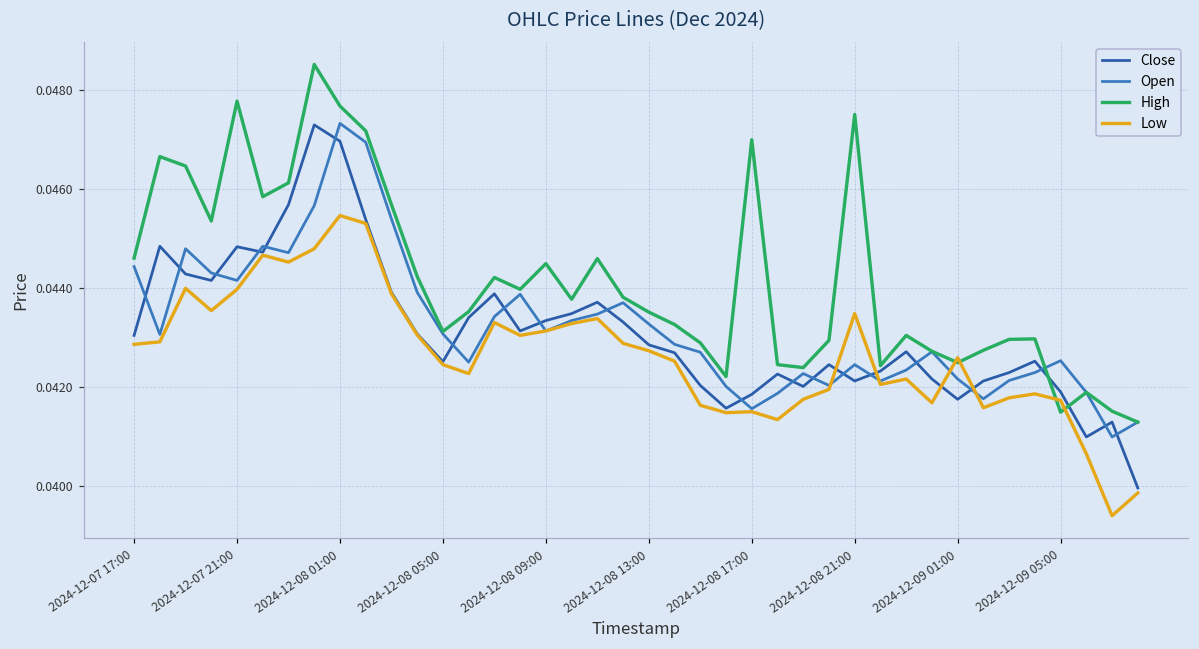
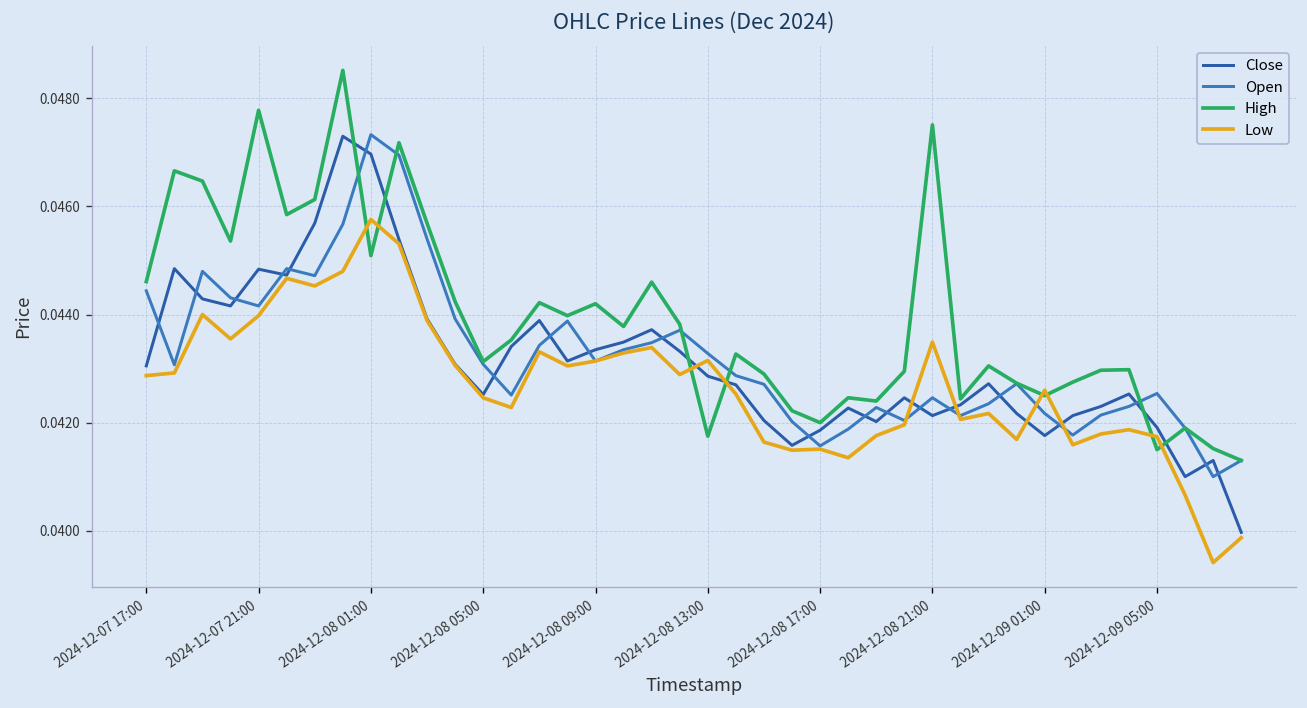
  {
    "High": {
      "2024-12-07 17:00": 0.0446,
      "2024-12-07 21:00": 0.0478,
-     "2024-12-08 01:00": 0.0477,
-     "2024-12-08 09:00": 0.0445,
-     "2024-12-08 13:00": 0.0435,
-     "2024-12-08 17:00": 0.047,
+     "2024-12-08 01:00": 0.0451,
+     "2024-12-08 09:00": 0.0442,
+     "2024-12-08 13:00": 0.0418,
+     "2024-12-08 17:00": 0.042,
      "2024-12-08 21:00": 0.0475,
      "2024-12-09 01:00": 0.0425,
      "2024-12-09 05:00": 0.0415
    },
    "Low": {
      "2024-12-07 17:00": 0.0429,
      "2024-12-07 21:00": 0.0440,
-     "2024-12-08 01:00": 0.0455,
+     "2024-12-08 01:00": 0.0458,
      "2024-12-08 05:00": 0.0425,
-     "2024-12-08 13:00": 0.0427,
+     "2024-12-08 13:00": 0.0432,
      "2024-12-08 17:00": 0.0415,
      "2024-12-08 21:00": 0.0435,
      "2024-12-09 01:00": 0.0426,
      "2024-12-09 05:00": 0.0417
    }
  }
